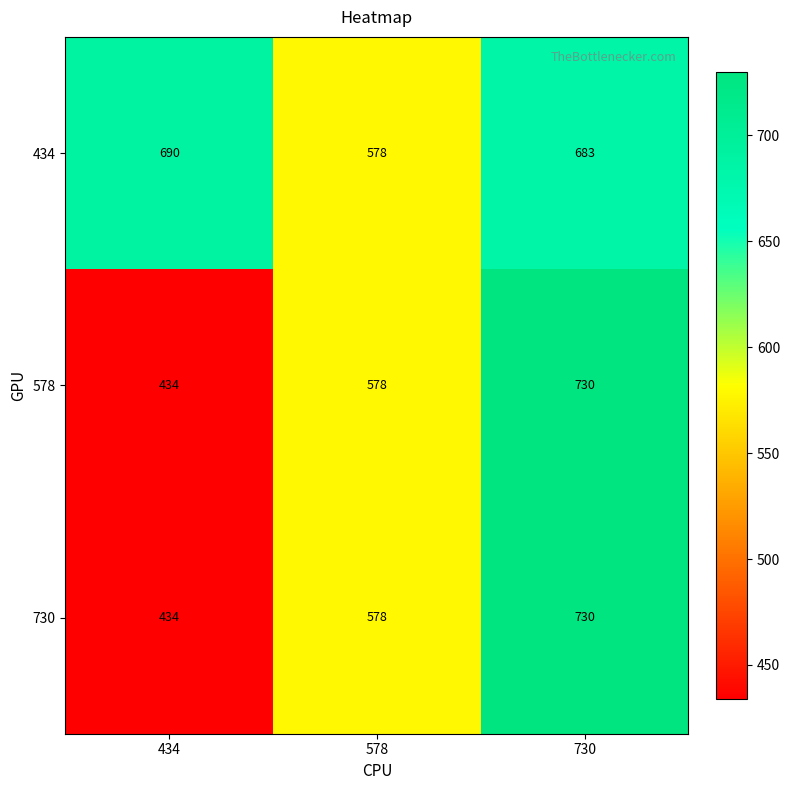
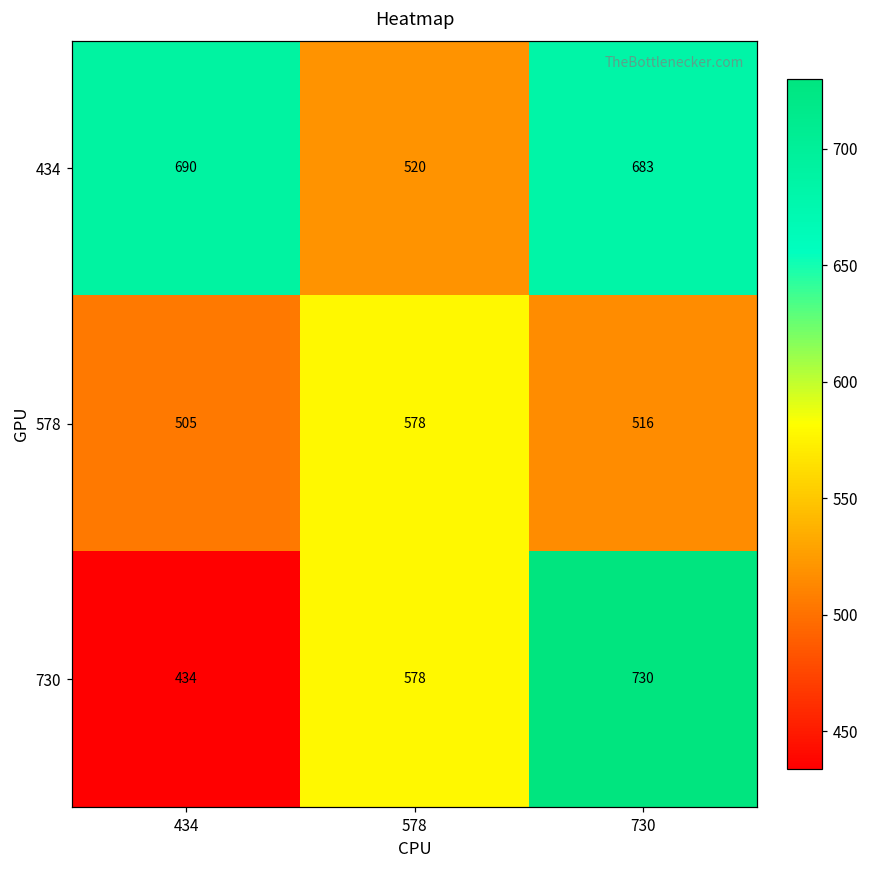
  {
    "434": {
      "434": 690,
-     "578": 578
+     "578": 520
    },
    "578": {
-     "434": 434,
+     "434": 505,
      "578": 578,
-     "730": 730
+     "730": 516
    },
    "730": {
      "434": 434,
      "578": 578,
      "730": 730
    }
  }
